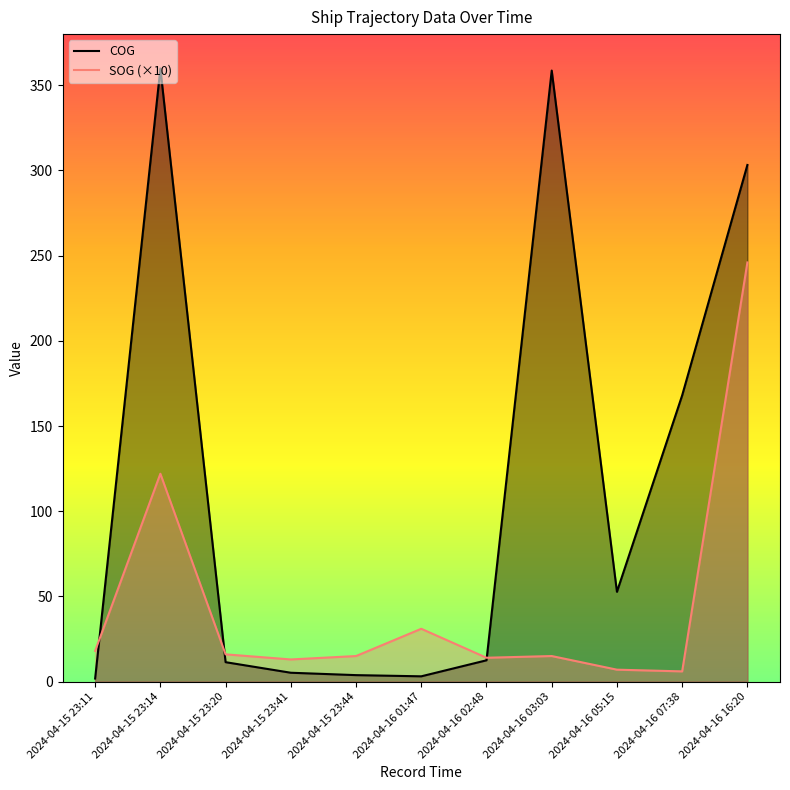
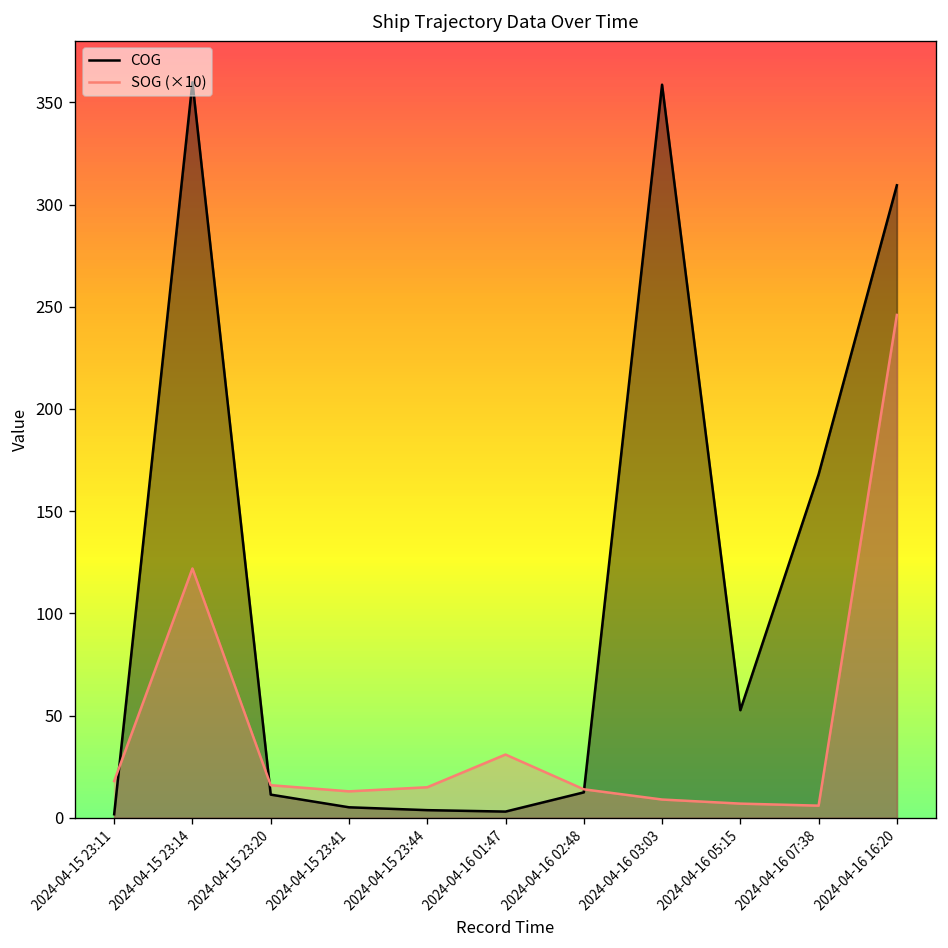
  {
    "COG": {
      "2024-04-15 23:11": 2,
      "2024-04-15 23:20": 11,
      "2024-04-15 23:41": 5,
      "2024-04-15 23:44": 4,
      "2024-04-16 01:47": 3,
      "2024-04-16 02:48": 13,
      "2024-04-16 03:03": 359,
      "2024-04-16 05:15": 53,
      "2024-04-16 07:38": 168,
-     "2024-04-16 16:20": 303
+     "2024-04-16 16:20": 309
    },
    "SOG (×10)": {
      "2024-04-15 23:11": 18,
      "2024-04-15 23:14": 122,
      "2024-04-15 23:20": 16,
      "2024-04-15 23:41": 13,
      "2024-04-15 23:44": 15,
      "2024-04-16 01:47": 31,
      "2024-04-16 02:48": 14,
-     "2024-04-16 03:03": 15,
+     "2024-04-16 03:03": 9,
      "2024-04-16 05:15": 7,
      "2024-04-16 07:38": 6,
      "2024-04-16 16:20": 246
    }
  }
